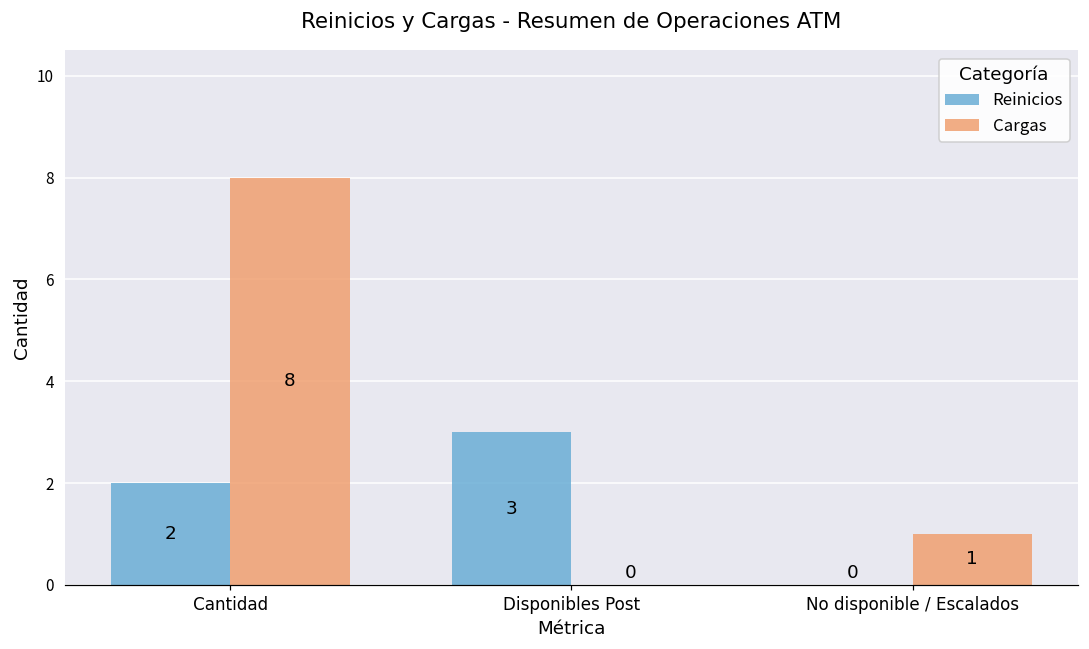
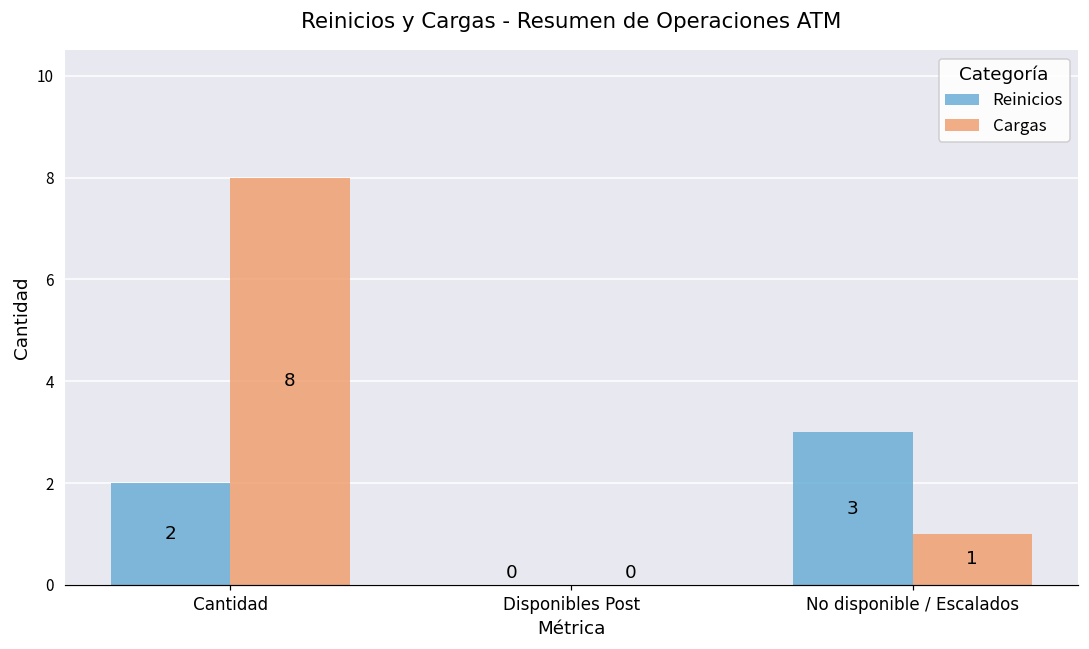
  {
    "Reinicios": {
      "Cantidad": 2,
-     "Disponibles Post": 3,
-     "No disponible / Escalados": 0
+     "Disponibles Post": 0,
+     "No disponible / Escalados": 3
    },
    "Cargas": {
      "Cantidad": 8,
      "Disponibles Post": 0,
      "No disponible / Escalados": 1
    }
  }
